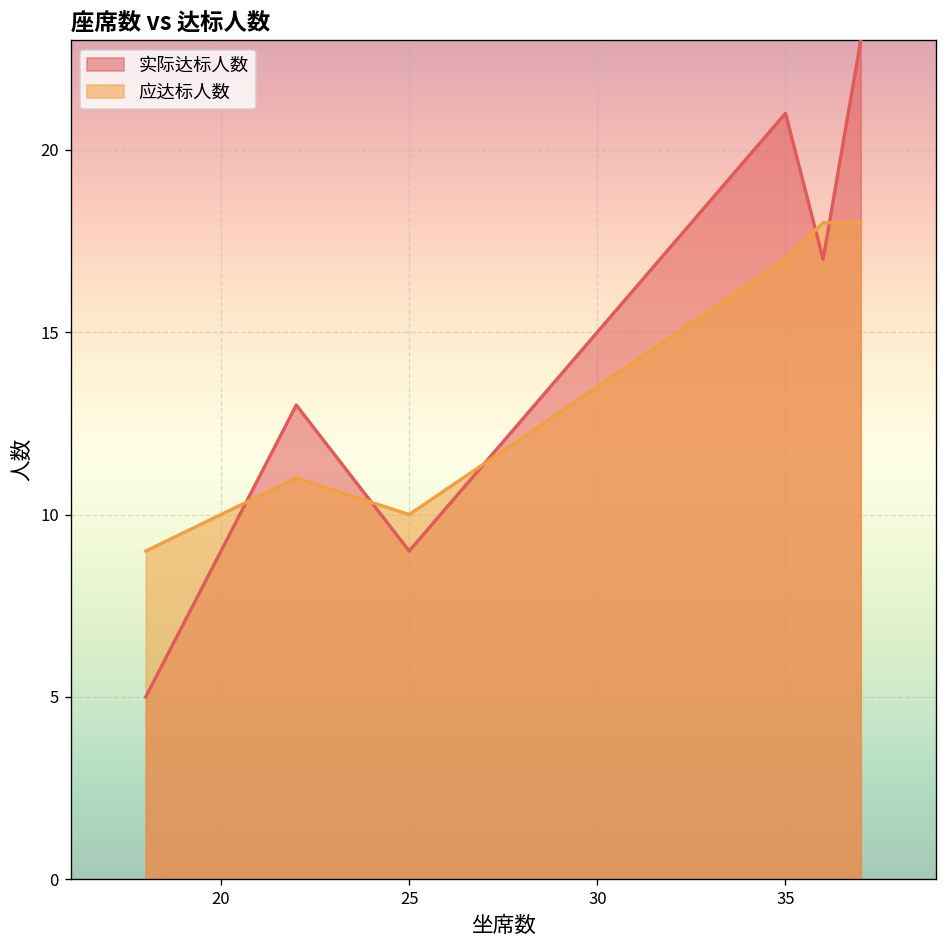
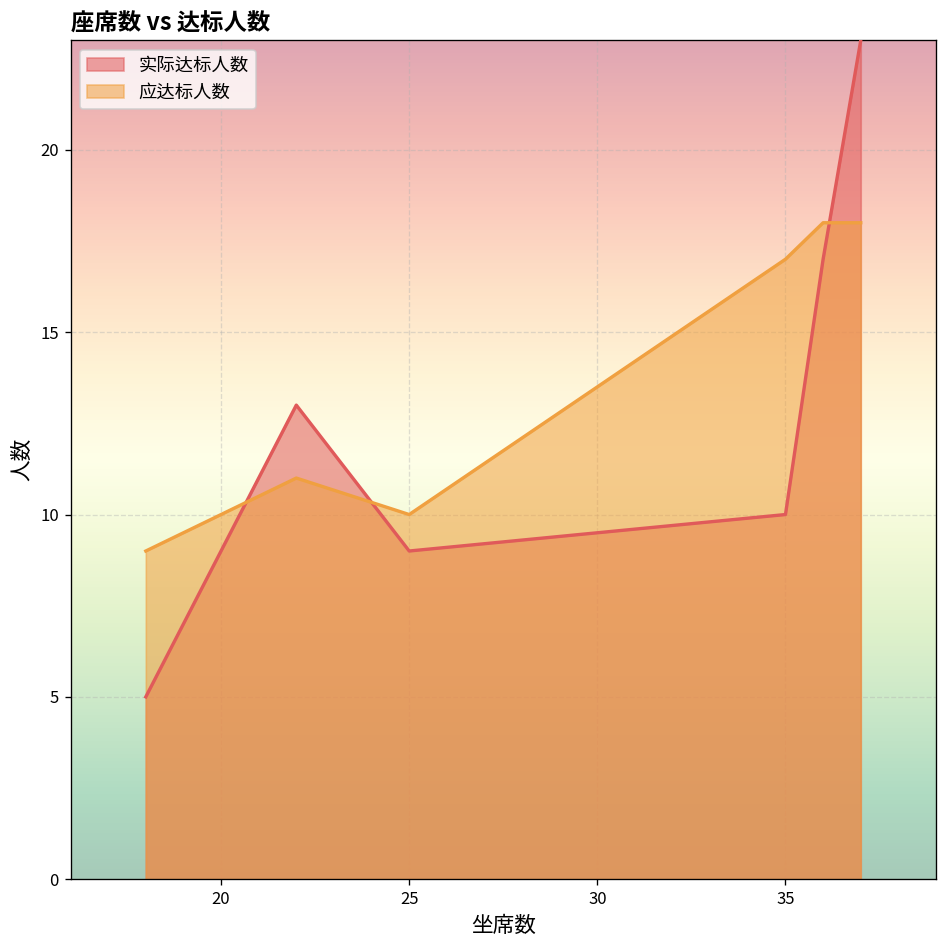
  {
    "实际达标人数": {
      "25": 9,
-     "35": 21
+     "35": 10
    },
    "应达标人数": {
      "25": 10,
      "35": 17
    }
  }
